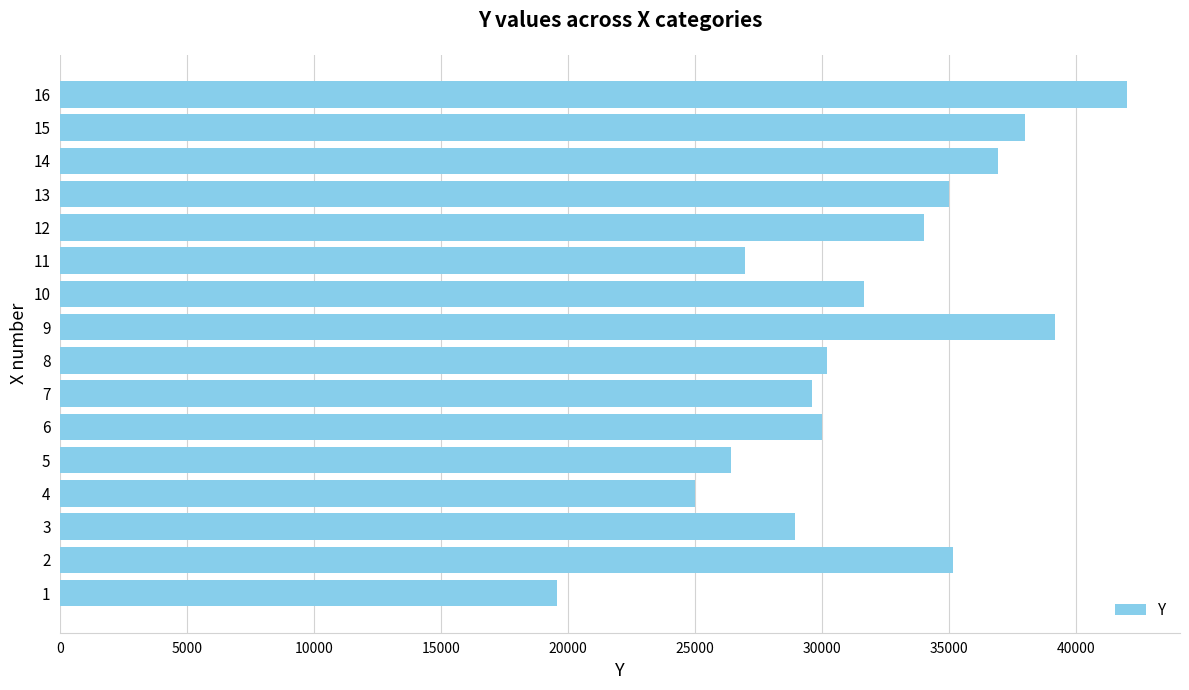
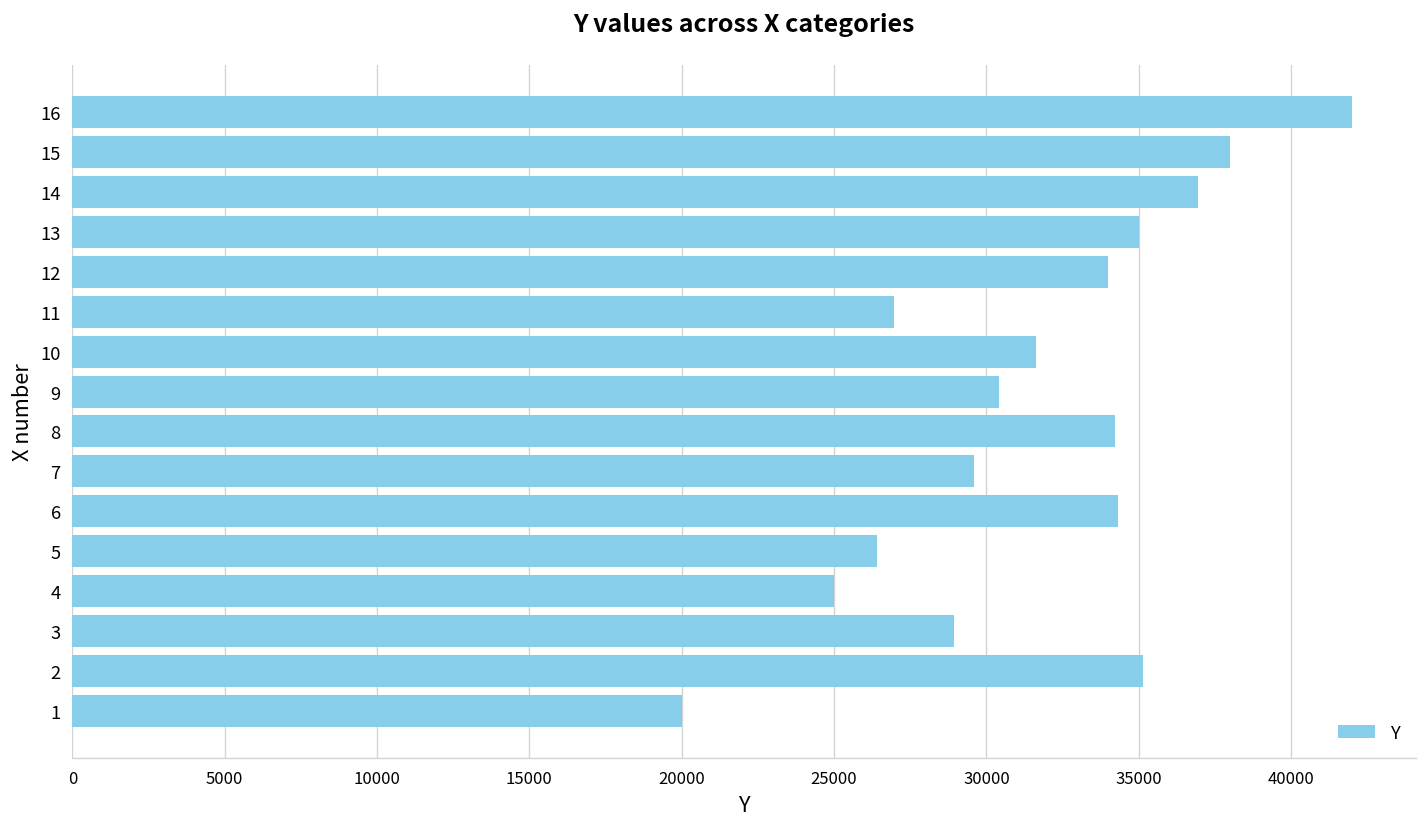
  {
    "16": 42000,
    "15": 38000,
    "14": 36900,
    "13": 35000,
    "12": 34000,
    "11": 27000,
    "10": 31600,
-   "9": 39200,
-   "8": 30200,
+   "9": 30400,
+   "8": 34200,
    "7": 29600,
-   "6": 30000,
+   "6": 34300,
    "5": 26400,
    "4": 25000,
    "3": 28900,
    "2": 35200,
-   "1": 19600
+   "1": 20000
  }
